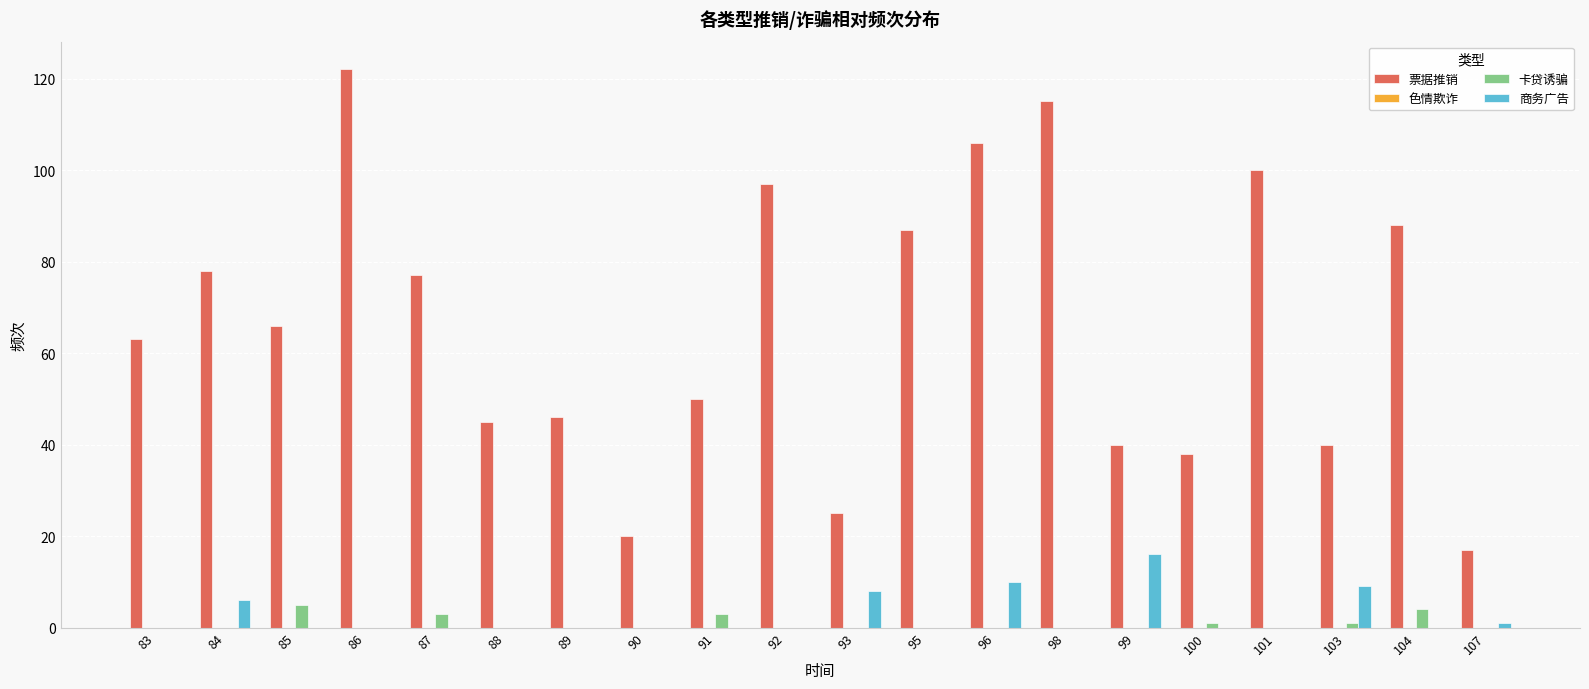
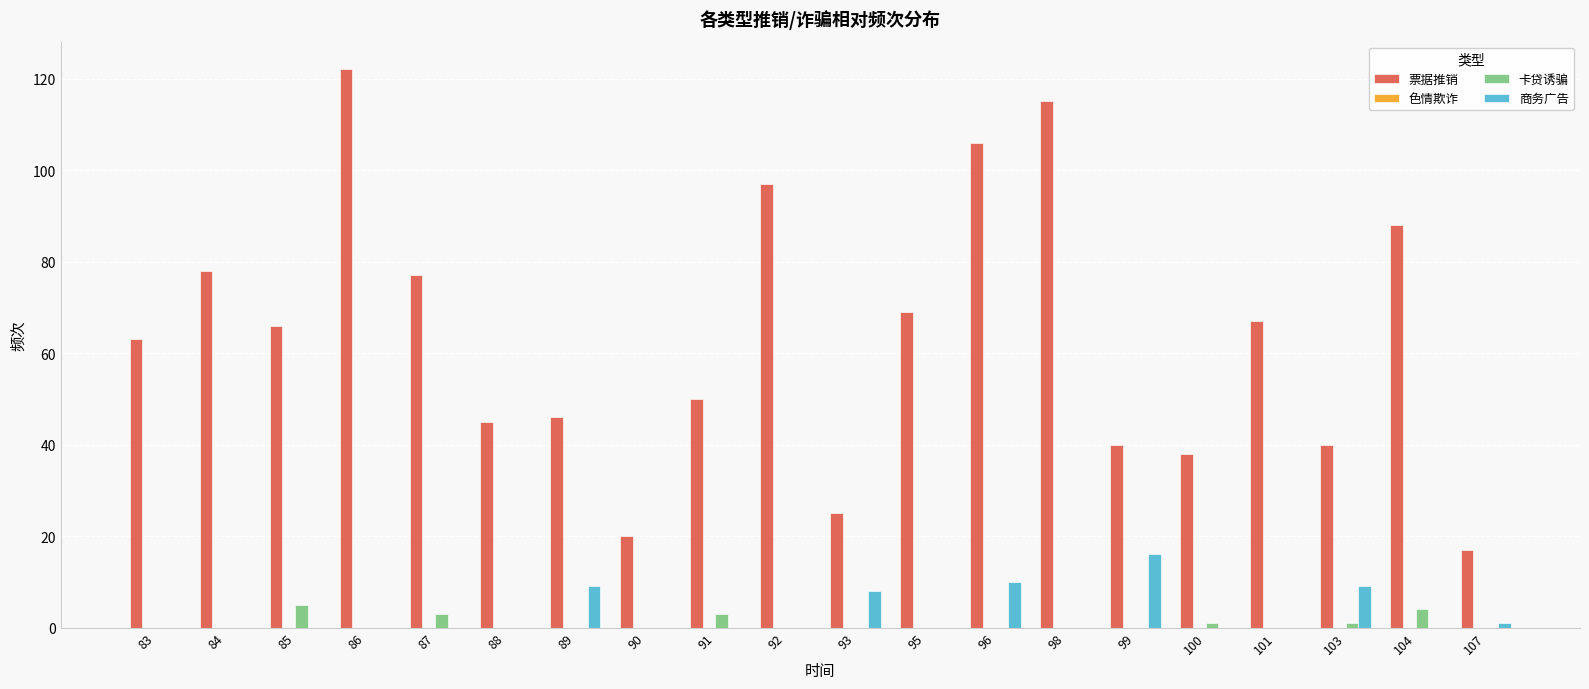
  {
    "票据推销": {
      "83": 63,
      "84": 78,
      "85": 66,
      "86": 122,
      "87": 77,
      "88": 45,
      "89": 46,
      "90": 20,
      "91": 50,
      "92": 97,
      "93": 25,
-     "95": 87,
+     "95": 69,
      "96": 106,
      "98": 115,
      "99": 40,
      "100": 38,
-     "101": 100,
+     "101": 67,
      "103": 40,
      "104": 88,
      "107": 17
    },
    "色情欺诈": {
      "83": 0,
      "84": 0,
      "85": 0,
      "86": 0,
      "87": 0,
      "88": 0,
      "89": 0,
      "90": 0,
      "91": 0,
      "92": 0,
      "93": 0,
      "95": 0,
      "96": 0,
      "98": 0,
      "99": 0,
      "100": 0,
      "101": 0,
      "103": 0,
      "104": 0,
      "107": 0
    },
    "卡贷诱骗": {
      "83": 0,
      "84": 0,
      "85": 5,
      "86": 0,
      "87": 3,
      "88": 0,
      "89": 0,
      "90": 0,
      "91": 3,
      "92": 0,
      "93": 0,
      "95": 0,
      "96": 0,
      "98": 0,
      "99": 0,
      "100": 1,
      "101": 0,
      "103": 1,
      "104": 4,
      "107": 0
    },
    "商务广告": {
      "83": 0,
-     "84": 6,
+     "84": 0,
      "85": 0,
      "86": 0,
      "87": 0,
      "88": 0,
-     "89": 0,
+     "89": 9,
      "90": 0,
      "91": 0,
      "92": 0,
      "93": 8,
      "95": 0,
      "96": 10,
      "98": 0,
      "99": 16,
      "100": 0,
      "101": 0,
      "103": 9,
      "104": 0,
      "107": 1
    }
  }
